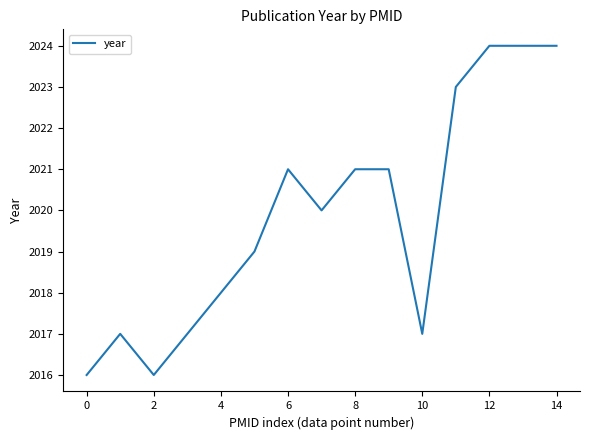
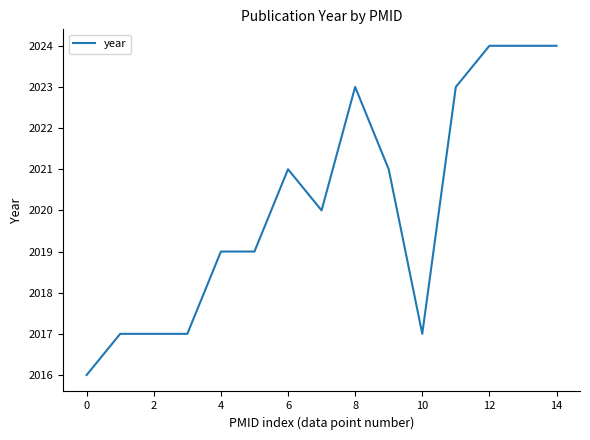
  {
    "0": 2016,
-   "2": 2016,
-   "4": 2018,
+   "2": 2017,
+   "4": 2019,
    "6": 2021,
-   "8": 2021,
+   "8": 2023,
    "10": 2017,
    "12": 2024,
    "14": 2024
  }
